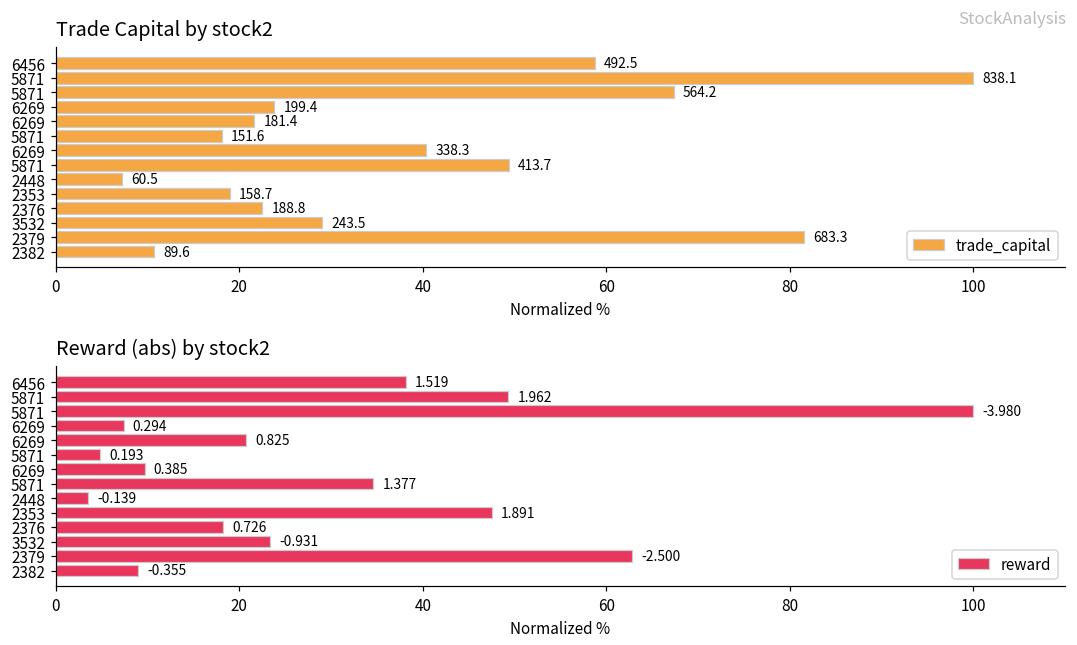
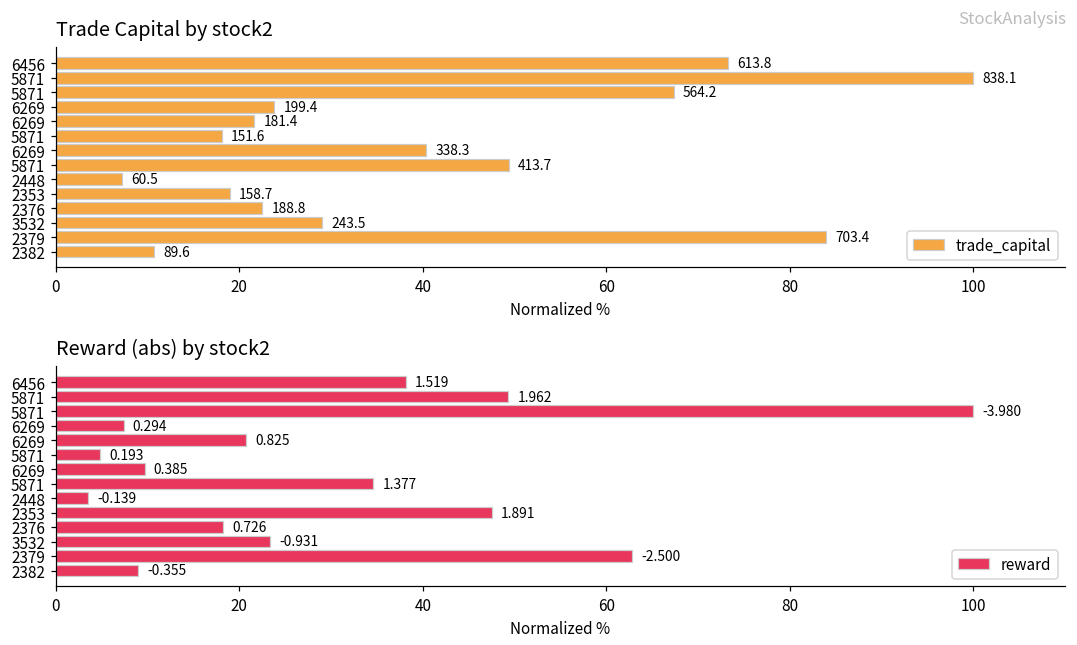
  {
    "Trade Capital by stock2": {
-     "6456": 492.5,
-     "2379": 683.3
+     "6456": 613.8,
+     "2379": 703.4
    },
    "Reward (abs) by stock2": {
      "2376": 18
    }
  }
